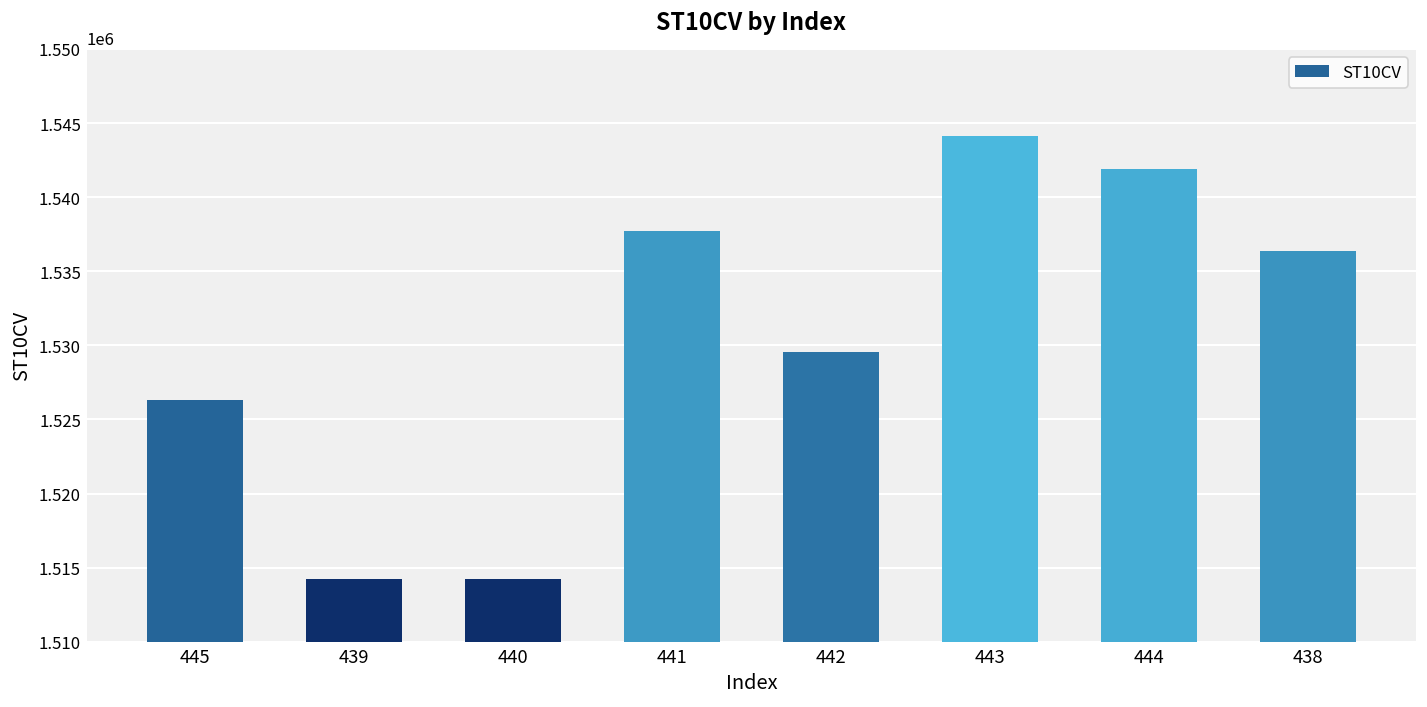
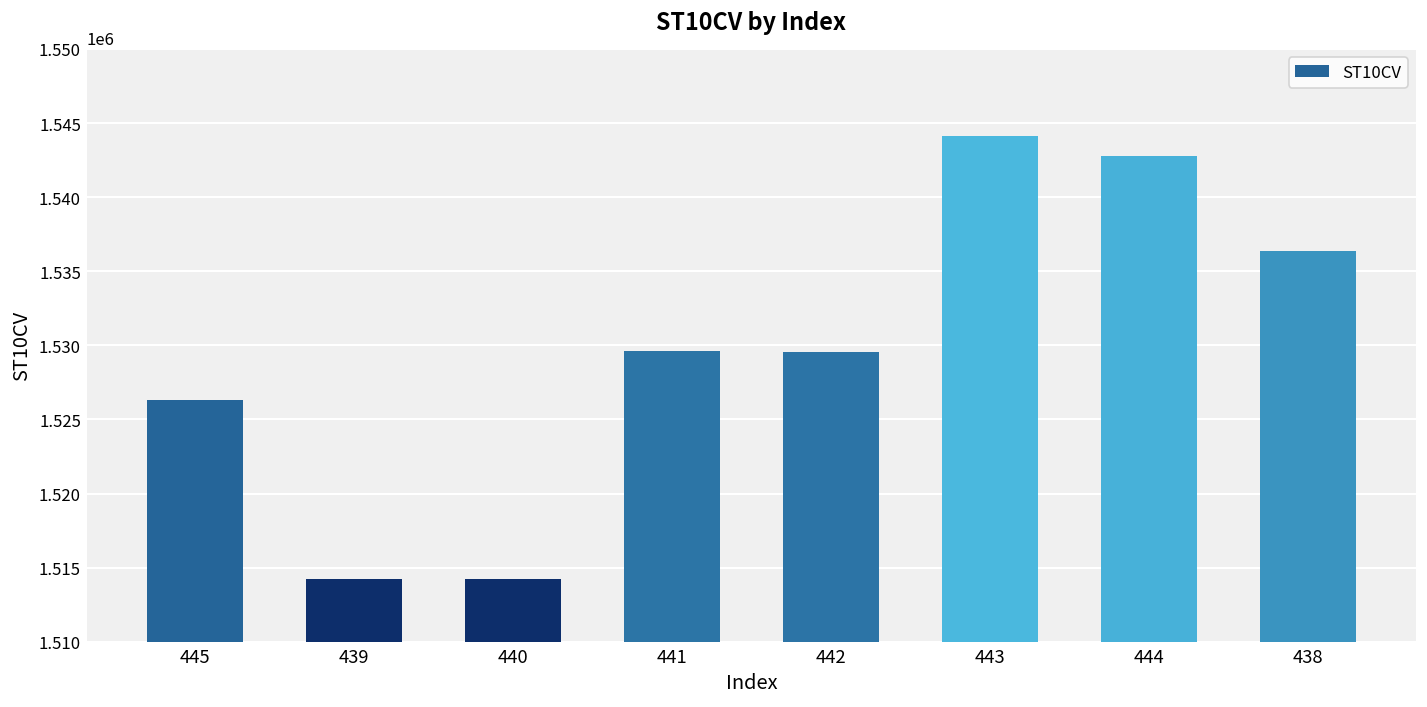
  {
    "445": 1526300,
    "439": 1514200,
    "440": 1514200,
-   "441": 1537700,
+   "441": 1529600,
    "442": 1529600,
    "443": 1544200,
-   "444": 1541900,
+   "444": 1542800,
    "438": 1536400
  }
